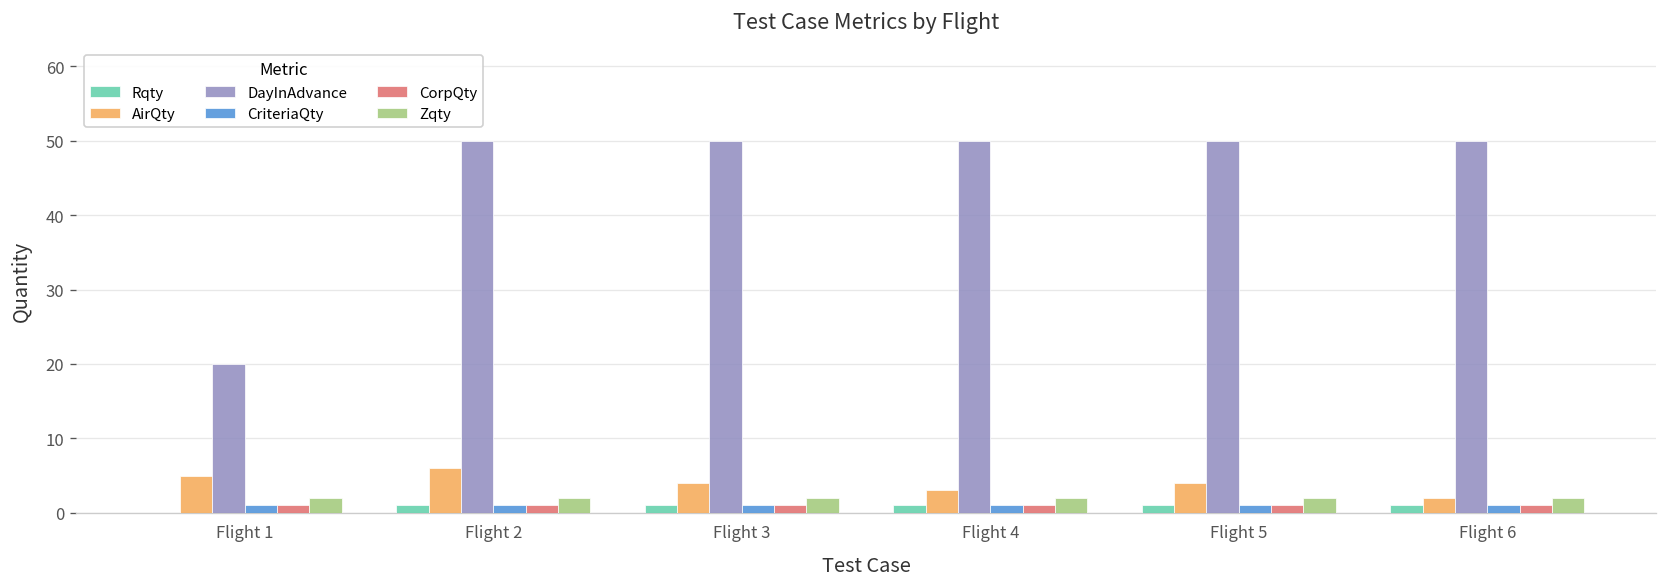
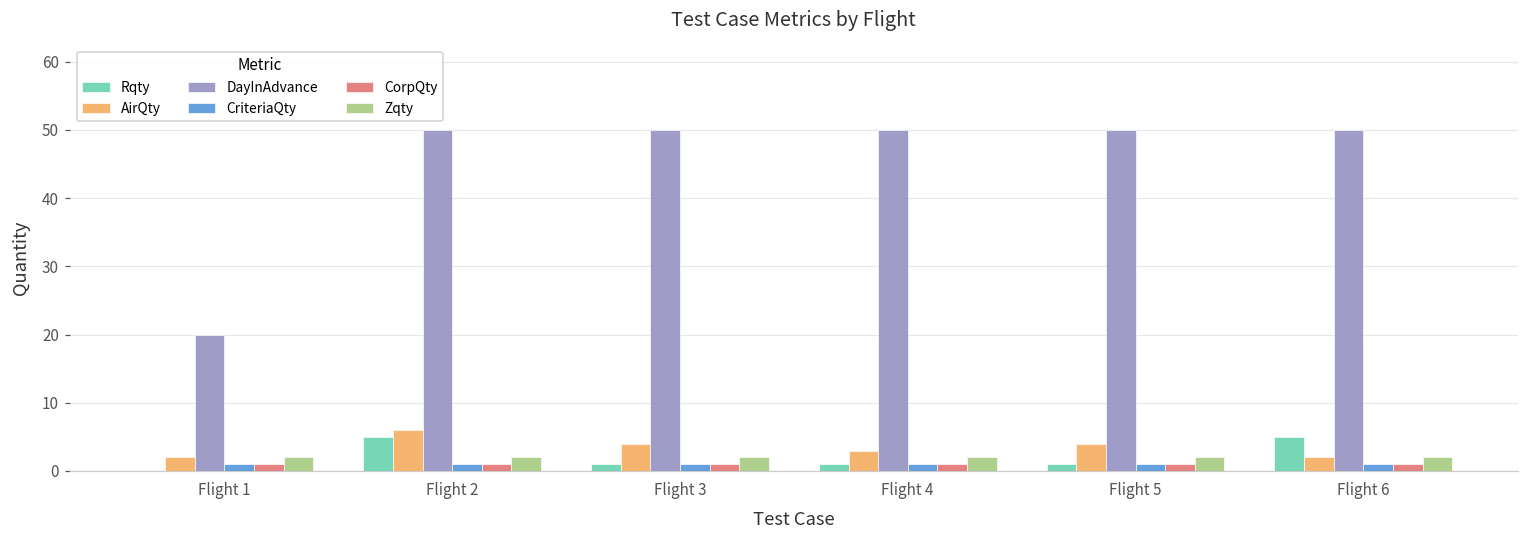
  {
    "Rqty": {
      "Flight 1": 0,
-     "Flight 2": 1,
+     "Flight 2": 5,
      "Flight 3": 1,
      "Flight 4": 1,
      "Flight 5": 1,
-     "Flight 6": 1
+     "Flight 6": 5
    },
    "AirQty": {
-     "Flight 1": 5,
+     "Flight 1": 2,
      "Flight 2": 6,
      "Flight 3": 4,
      "Flight 4": 3,
      "Flight 5": 4,
      "Flight 6": 2
    },
    "DayInAdvance": {
      "Flight 1": 20,
      "Flight 2": 50,
      "Flight 3": 50,
      "Flight 4": 50,
      "Flight 5": 50,
      "Flight 6": 50
    },
    "CriteriaQty": {
      "Flight 1": 1,
      "Flight 2": 1,
      "Flight 3": 1,
      "Flight 4": 1,
      "Flight 5": 1,
      "Flight 6": 1
    },
    "CorpQty": {
      "Flight 1": 1,
      "Flight 2": 1,
      "Flight 3": 1,
      "Flight 4": 1,
      "Flight 5": 1,
      "Flight 6": 1
    },
    "Zqty": {
      "Flight 1": 2,
      "Flight 2": 2,
      "Flight 3": 2,
      "Flight 4": 2,
      "Flight 5": 2,
      "Flight 6": 2
    }
  }
